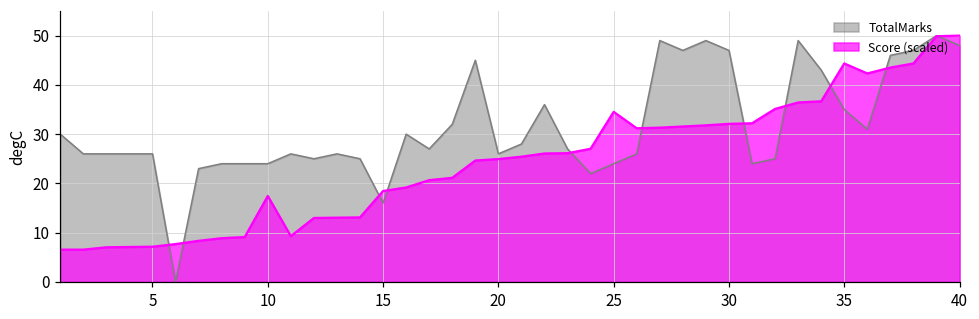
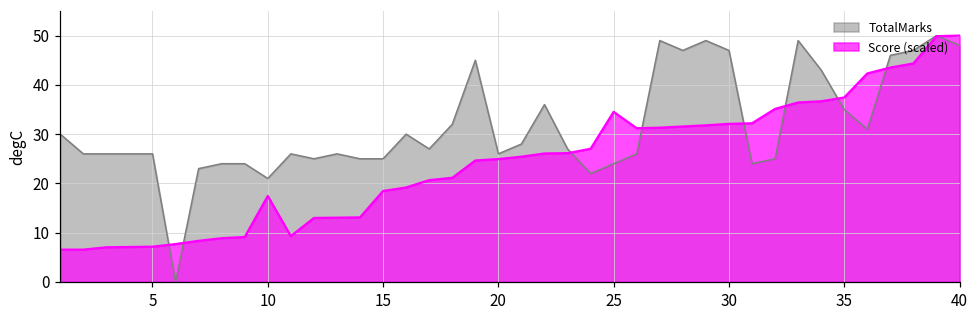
  {
    "TotalMarks": {
      "5": 26,
-     "10": 24,
-     "15": 16,
+     "10": 21,
+     "15": 25,
      "20": 26,
      "25": 24,
      "30": 47,
      "35": 35,
      "40": 48
    },
    "Score (scaled)": {
      "5": 7,
      "10": 17,
      "15": 18,
      "20": 25,
      "25": 35,
      "30": 32,
-     "35": 44,
+     "35": 37,
      "40": 50
    }
  }
